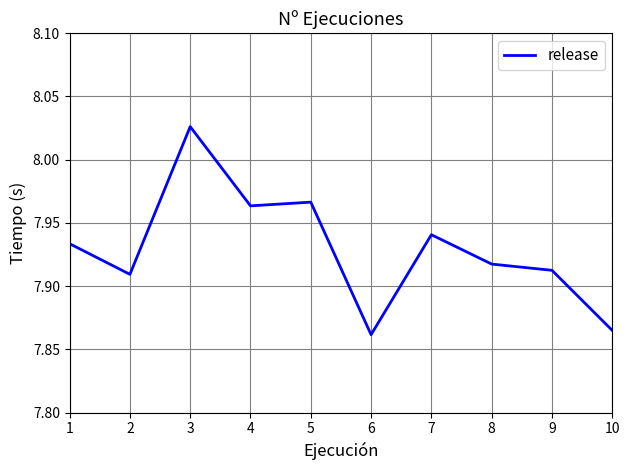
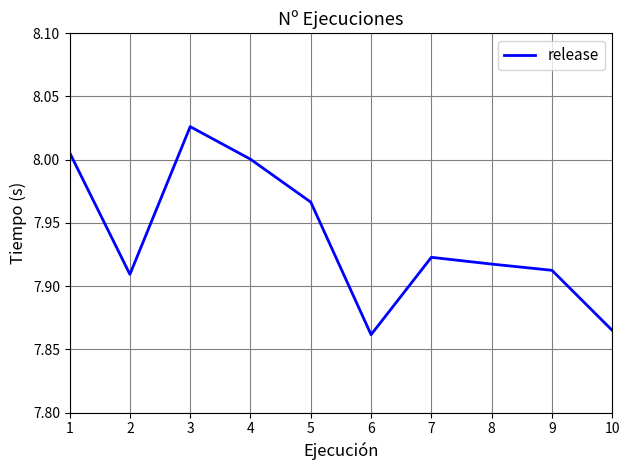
  {
-   "1": 7.934,
+   "1": 8.006,
    "2": 7.909,
    "3": 8.026,
-   "4": 7.964,
+   "4": 8.000,
    "5": 7.966,
    "6": 7.862,
-   "7": 7.941,
+   "7": 7.923,
    "8": 7.917,
    "9": 7.913,
    "10": 7.865
  }
